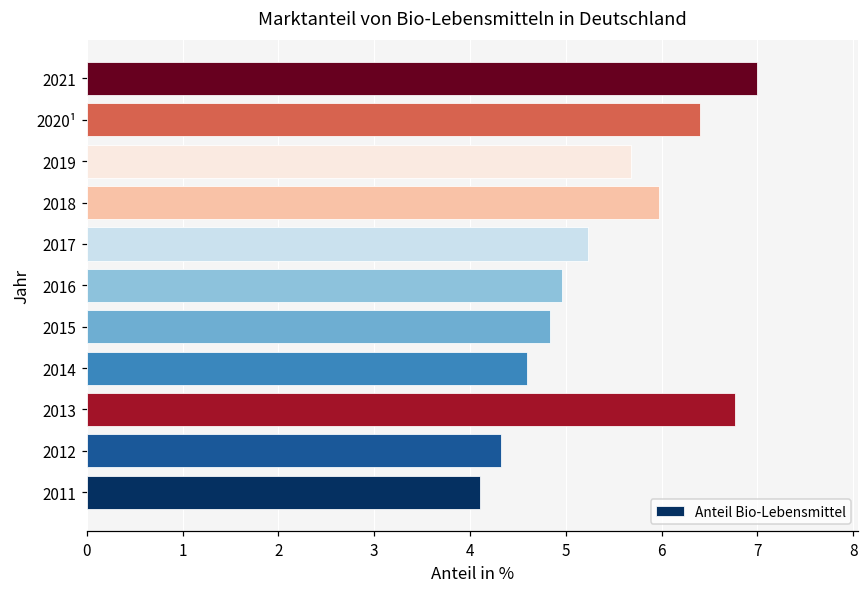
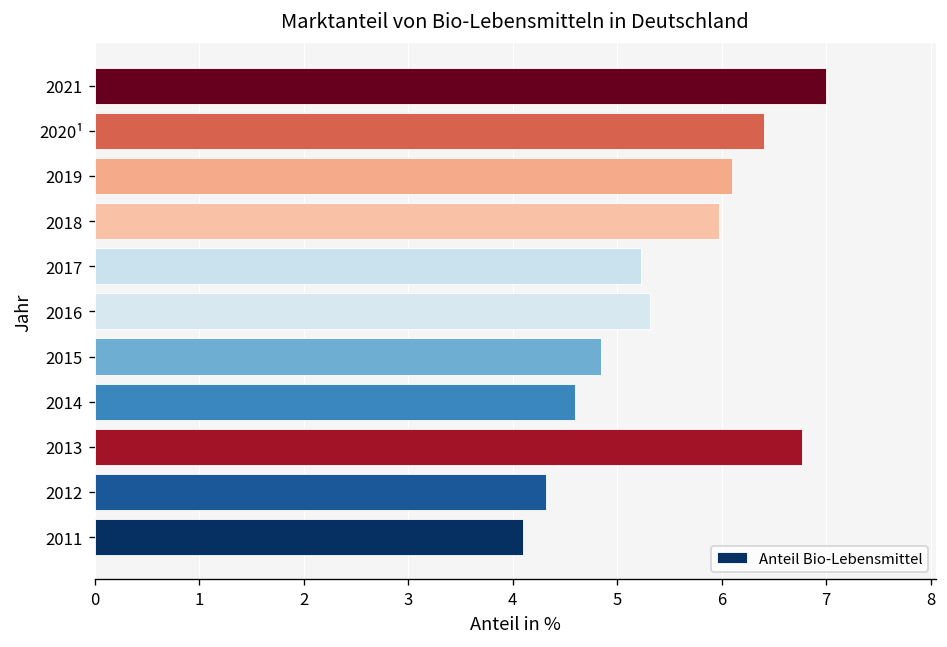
  {
    "2021": 7.0,
    "2020¹": 6.4,
-   "2019": 5.7,
+   "2019": 6.1,
    "2018": 6.0,
    "2017": 5.2,
-   "2016": 5.0,
+   "2016": 5.3,
    "2015": 4.8,
    "2014": 4.6,
    "2013": 6.8,
    "2012": 4.3,
    "2011": 4.1
  }
